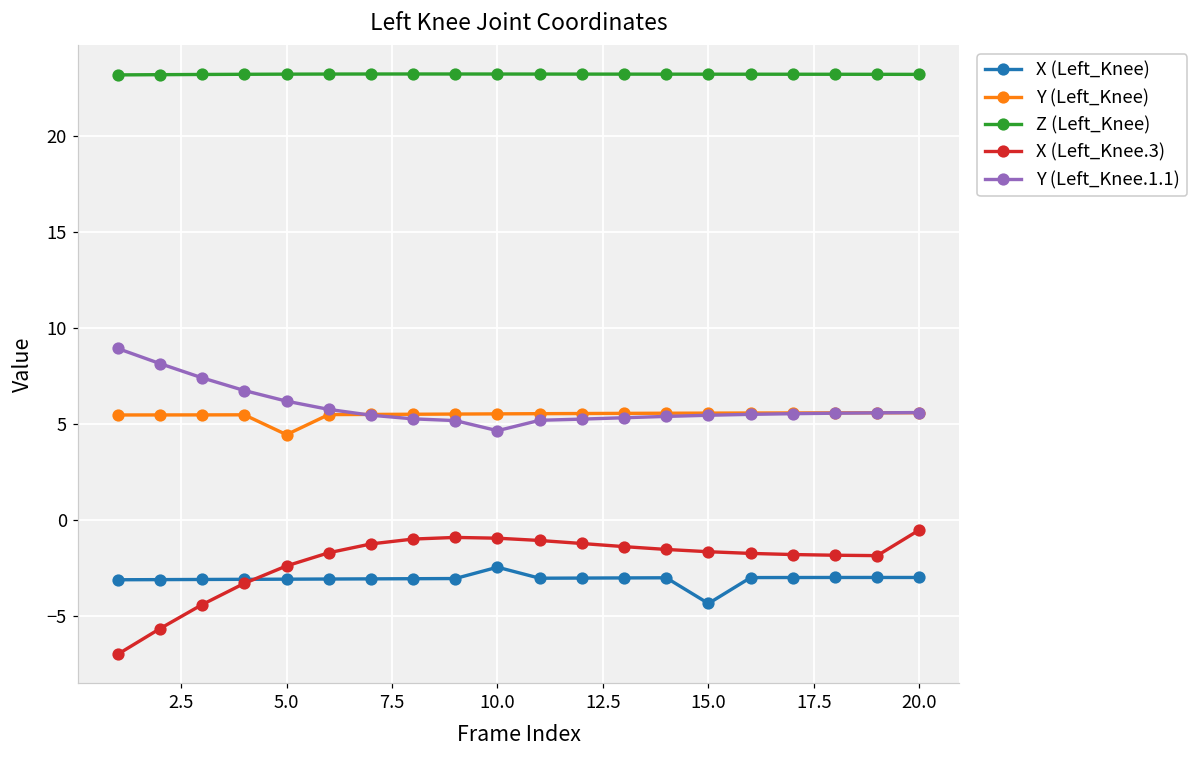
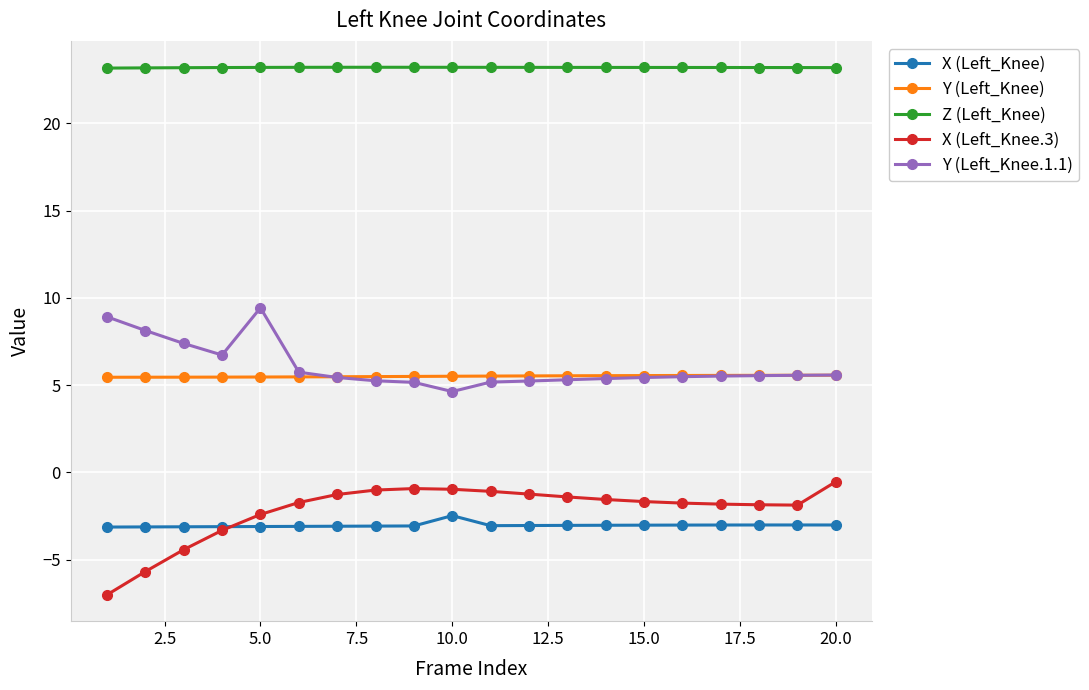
  {
    "X (Left_Knee)": {
      "5.0": -3.1,
      "10.0": -2.5,
-     "15.0": -4.4,
+     "15.0": -3.0,
      "20.0": -3.0
    },
    "Y (Left_Knee)": {
-     "5.0": 4.4,
+     "5.0": 5.5,
      "10.0": 5.5
    },
    "Z (Left_Knee)": {
      "5.0": 23.2,
      "10.0": 23.2,
      "15.0": 23.2,
      "20.0": 23.2
    },
    "X (Left_Knee.3)": {
      "5.0": -2.4,
      "10.0": -1.0,
      "15.0": -1.7,
      "20.0": -0.5
    },
    "Y (Left_Knee.1.1)": {
-     "5.0": 6.2,
+     "5.0": 9.4,
      "10.0": 4.6
    }
  }
